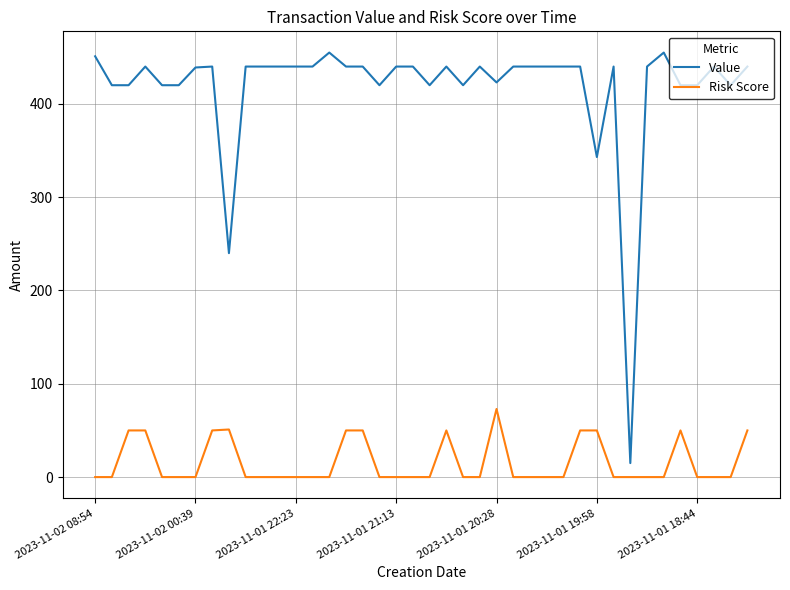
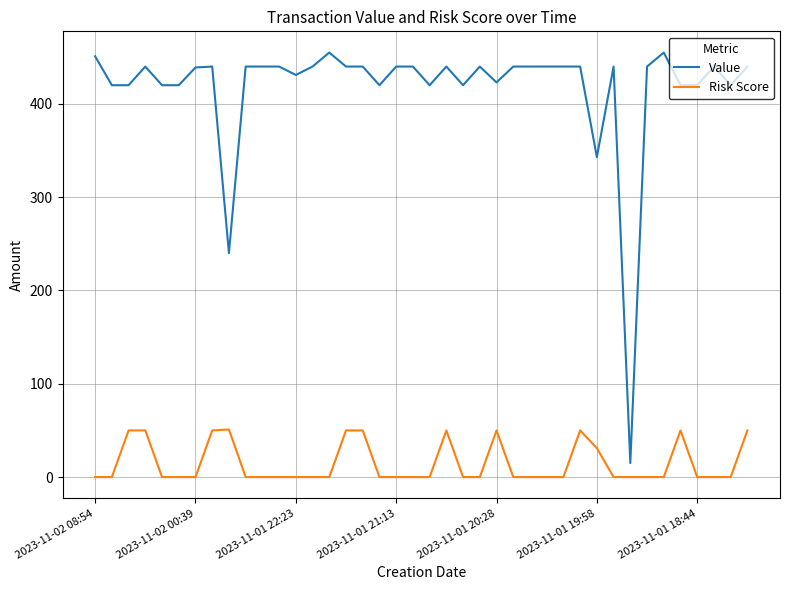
  {
    "Value": {
      "2023-11-02 08:54": 450,
      "2023-11-02 00:39": 440,
-     "2023-11-01 22:23": 440,
+     "2023-11-01 22:23": 430,
      "2023-11-01 20:28": 420,
      "2023-11-01 19:58": 340
    },
    "Risk Score": {
      "2023-11-02 08:54": 0,
      "2023-11-02 00:39": 0,
      "2023-11-01 22:23": 0,
-     "2023-11-01 20:28": 70,
-     "2023-11-01 19:58": 50,
+     "2023-11-01 20:28": 50,
+     "2023-11-01 19:58": 30,
      "2023-11-01 18:44": 0
    }
  }
